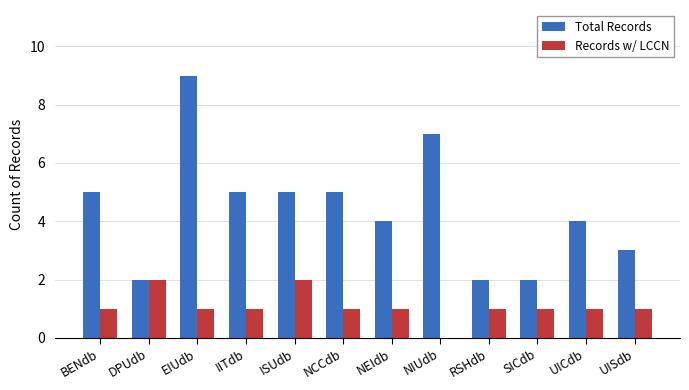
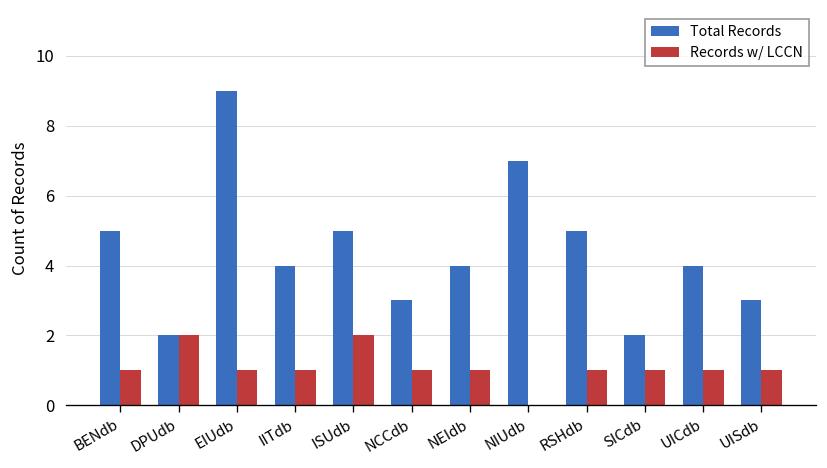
  {
    "Total Records": {
      "BENdb": 5,
      "DPUdb": 2,
      "EIUdb": 9,
-     "IITdb": 5,
+     "IITdb": 4,
      "ISUdb": 5,
-     "NCCdb": 5,
+     "NCCdb": 3,
      "NEIdb": 4,
      "NIUdb": 7,
-     "RSHdb": 2,
+     "RSHdb": 5,
      "SICdb": 2,
      "UICdb": 4,
      "UISdb": 3
    },
    "Records w/ LCCN": {
      "BENdb": 1,
      "DPUdb": 2,
      "EIUdb": 1,
      "IITdb": 1,
      "ISUdb": 2,
      "NCCdb": 1,
      "NEIdb": 1,
      "NIUdb": 0,
      "RSHdb": 1,
      "SICdb": 1,
      "UICdb": 1,
      "UISdb": 1
    }
  }
